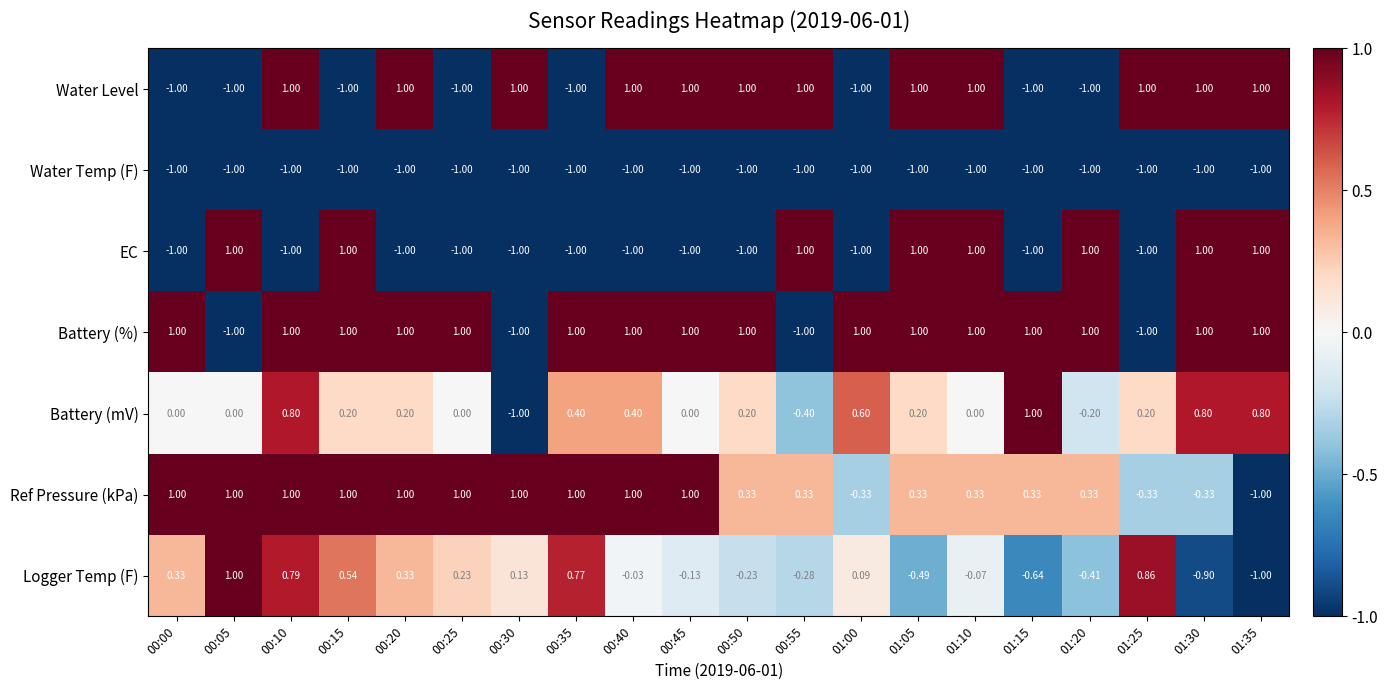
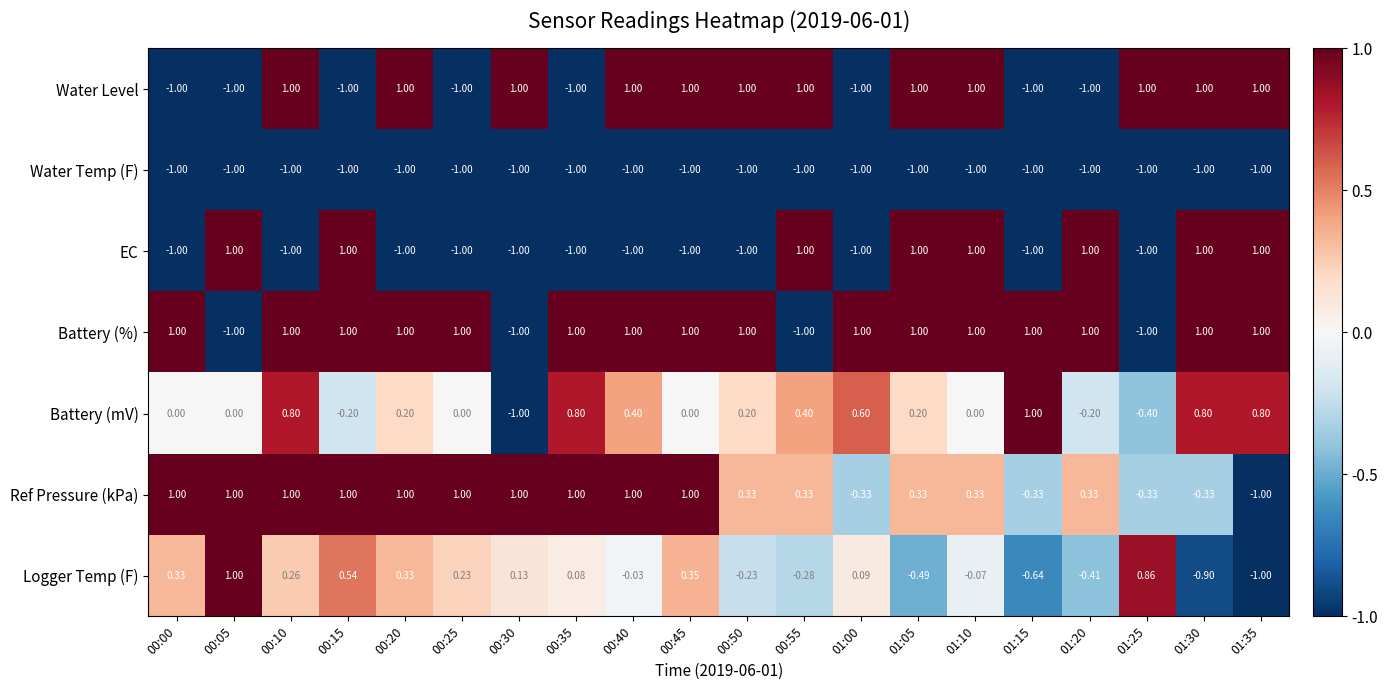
  {
    "Water Level": {
      "00:00": -1.00,
      "00:05": -1.00,
      "00:10": 1.00,
      "00:15": -1.00,
      "00:20": 1.00,
      "00:25": -1.00,
      "00:30": 1.00,
      "00:35": -1.00,
      "00:40": 1.00,
      "00:45": 1.00,
      "00:50": 1.00,
      "00:55": 1.00,
      "01:00": -1.00,
      "01:05": 1.00,
      "01:10": 1.00,
      "01:15": -1.00,
      "01:20": -1.00,
      "01:25": 1.00,
      "01:30": 1.00,
      "01:35": 1.00
    },
    "Water Temp (F)": {
      "00:00": -1.00,
      "00:05": -1.00,
      "00:10": -1.00,
      "00:15": -1.00,
      "00:20": -1.00,
      "00:25": -1.00,
      "00:30": -1.00,
      "00:35": -1.00,
      "00:40": -1.00,
      "00:45": -1.00,
      "00:50": -1.00,
      "00:55": -1.00,
      "01:00": -1.00,
      "01:05": -1.00,
      "01:10": -1.00,
      "01:15": -1.00,
      "01:20": -1.00,
      "01:25": -1.00,
      "01:30": -1.00,
      "01:35": -1.00
    },
    "EC": {
      "00:00": -1.00,
      "00:05": 1.00,
      "00:10": -1.00,
      "00:15": 1.00,
      "00:20": -1.00,
      "00:25": -1.00,
      "00:30": -1.00,
      "00:35": -1.00,
      "00:40": -1.00,
      "00:45": -1.00,
      "00:50": -1.00,
      "00:55": 1.00,
      "01:00": -1.00,
      "01:05": 1.00,
      "01:10": 1.00,
      "01:15": -1.00,
      "01:20": 1.00,
      "01:25": -1.00,
      "01:30": 1.00,
      "01:35": 1.00
    },
    "Battery (%)": {
      "00:00": 1.00,
      "00:05": -1.00,
      "00:10": 1.00,
      "00:15": 1.00,
      "00:20": 1.00,
      "00:25": 1.00,
      "00:30": -1.00,
      "00:35": 1.00,
      "00:40": 1.00,
      "00:45": 1.00,
      "00:50": 1.00,
      "00:55": -1.00,
      "01:00": 1.00,
      "01:05": 1.00,
      "01:10": 1.00,
      "01:15": 1.00,
      "01:20": 1.00,
      "01:25": -1.00,
      "01:30": 1.00,
      "01:35": 1.00
    },
    "Battery (mV)": {
      "00:00": 0.00,
      "00:05": 0.00,
      "00:10": 0.80,
-     "00:15": 0.20,
+     "00:15": -0.20,
      "00:20": 0.20,
      "00:25": 0.00,
      "00:30": -1.00,
-     "00:35": 0.40,
+     "00:35": 0.80,
      "00:40": 0.40,
      "00:45": 0.00,
      "00:50": 0.20,
-     "00:55": -0.40,
+     "00:55": 0.40,
      "01:00": 0.60,
      "01:05": 0.20,
      "01:10": 0.00,
      "01:15": 1.00,
      "01:20": -0.20,
-     "01:25": 0.20,
+     "01:25": -0.40,
      "01:30": 0.80,
      "01:35": 0.80
    },
    "Ref Pressure (kPa)": {
      "00:00": 1.00,
      "00:05": 1.00,
      "00:10": 1.00,
      "00:15": 1.00,
      "00:20": 1.00,
      "00:25": 1.00,
      "00:30": 1.00,
      "00:35": 1.00,
      "00:40": 1.00,
      "00:45": 1.00,
      "00:50": 0.33,
      "00:55": 0.33,
      "01:00": -0.33,
      "01:05": 0.33,
      "01:10": 0.33,
-     "01:15": 0.33,
+     "01:15": -0.33,
      "01:20": 0.33,
      "01:25": -0.33,
      "01:30": -0.33,
      "01:35": -1.00
    },
    "Logger Temp (F)": {
      "00:00": 0.33,
      "00:05": 1.00,
-     "00:10": 0.79,
+     "00:10": 0.26,
      "00:15": 0.54,
      "00:20": 0.33,
      "00:25": 0.23,
      "00:30": 0.13,
-     "00:35": 0.77,
+     "00:35": 0.08,
      "00:40": -0.03,
-     "00:45": -0.13,
+     "00:45": 0.35,
      "00:50": -0.23,
      "00:55": -0.28,
      "01:00": 0.09,
      "01:05": -0.49,
      "01:10": -0.07,
      "01:15": -0.64,
      "01:20": -0.41,
      "01:25": 0.86,
      "01:30": -0.90,
      "01:35": -1.00
    }
  }
